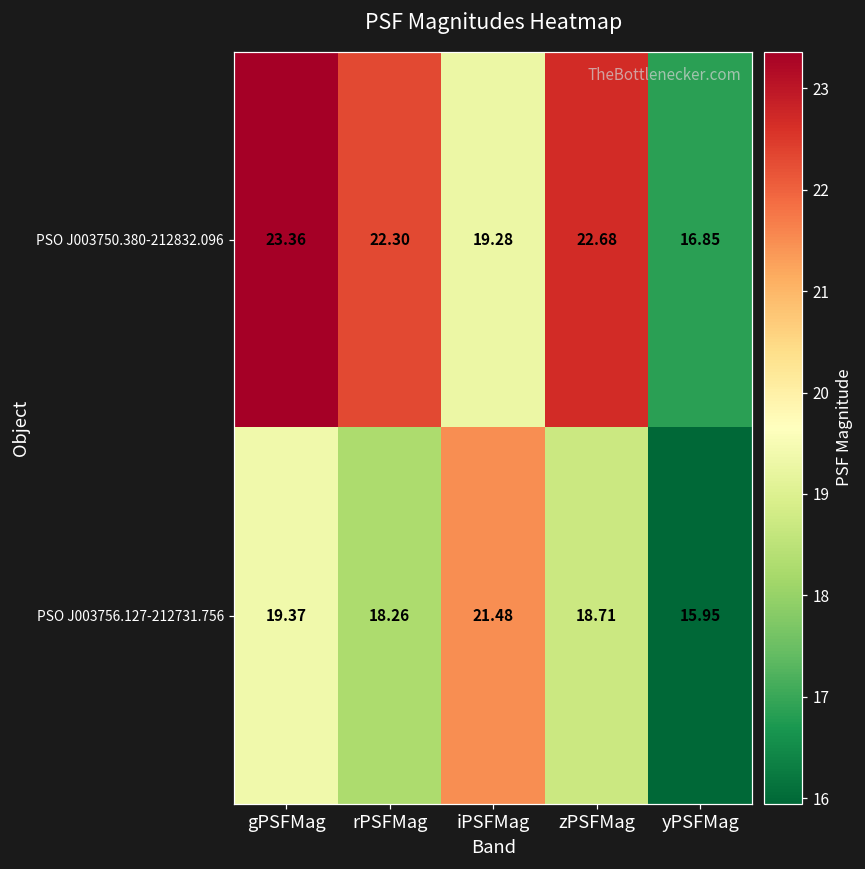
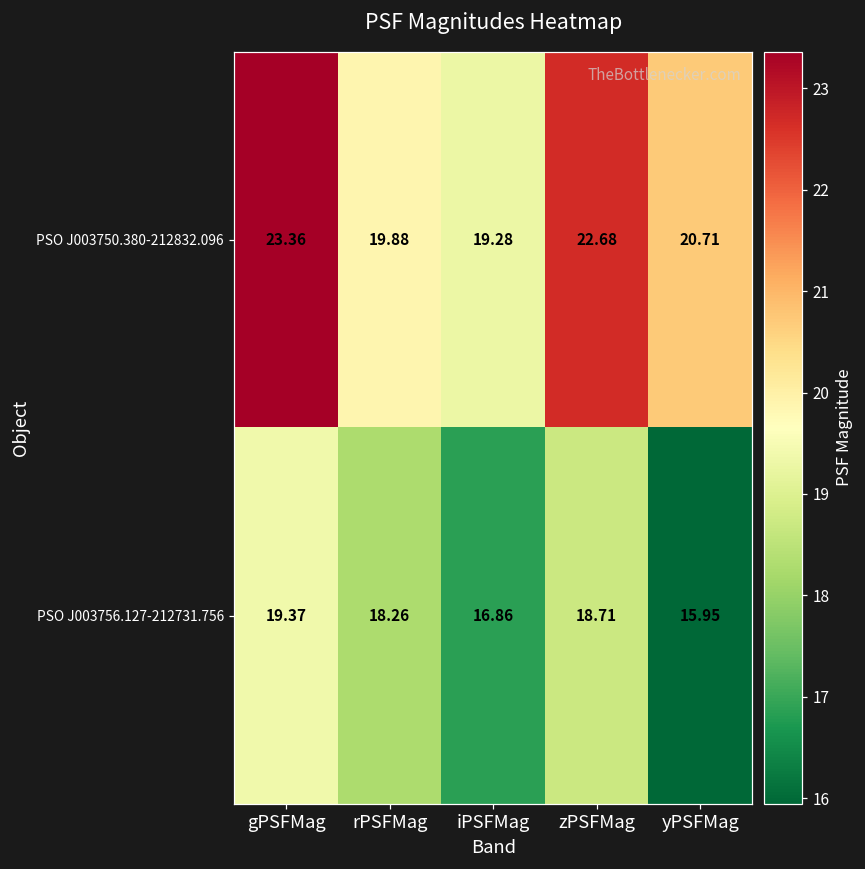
  {
    "PSO J003750.380-212832.096": {
      "gPSFMag": 23.36,
-     "rPSFMag": 22.30,
+     "rPSFMag": 19.88,
      "iPSFMag": 19.28,
      "zPSFMag": 22.68,
-     "yPSFMag": 16.85
+     "yPSFMag": 20.71
    },
    "PSO J003756.127-212731.756": {
      "gPSFMag": 19.37,
      "rPSFMag": 18.26,
-     "iPSFMag": 21.48,
+     "iPSFMag": 16.86,
      "zPSFMag": 18.71,
      "yPSFMag": 15.95
    }
  }
